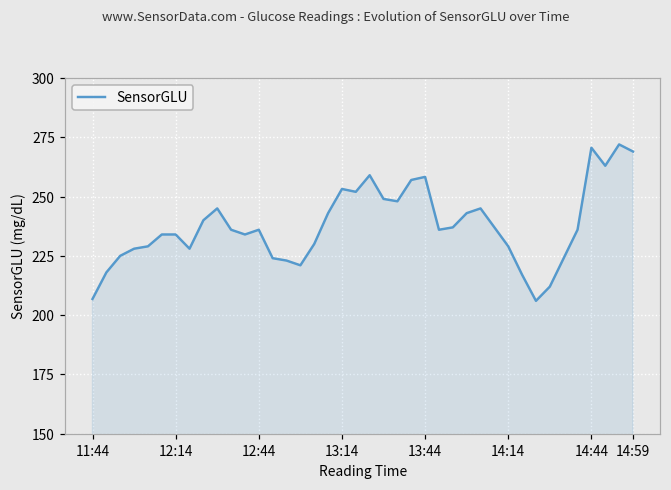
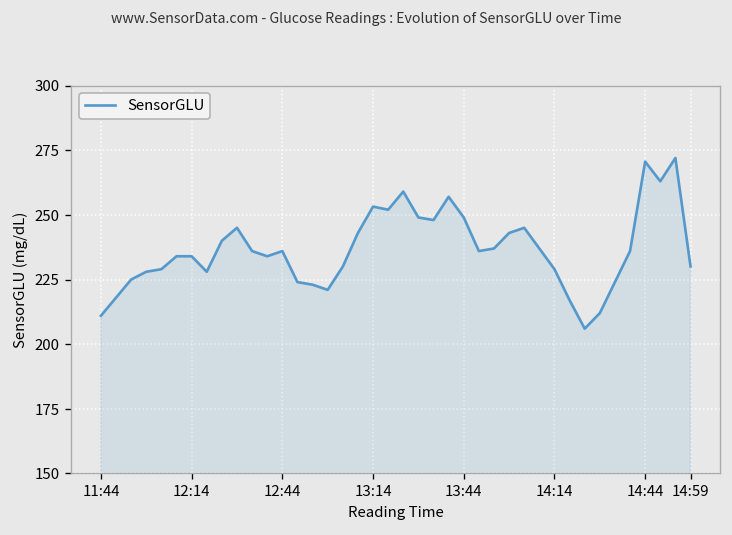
  {
-   "11:44": 207,
+   "11:44": 211,
    "12:14": 234,
    "12:44": 236,
    "13:14": 253,
-   "13:44": 258,
+   "13:44": 249,
    "14:14": 229,
    "14:44": 271,
-   "14:59": 269
+   "14:59": 230
  }
